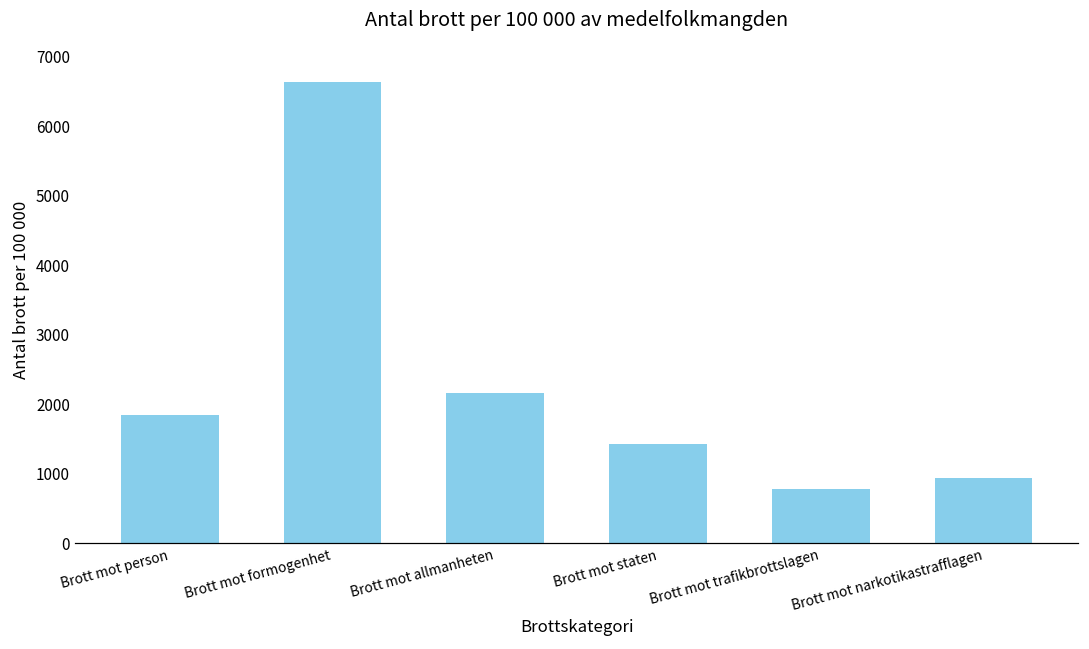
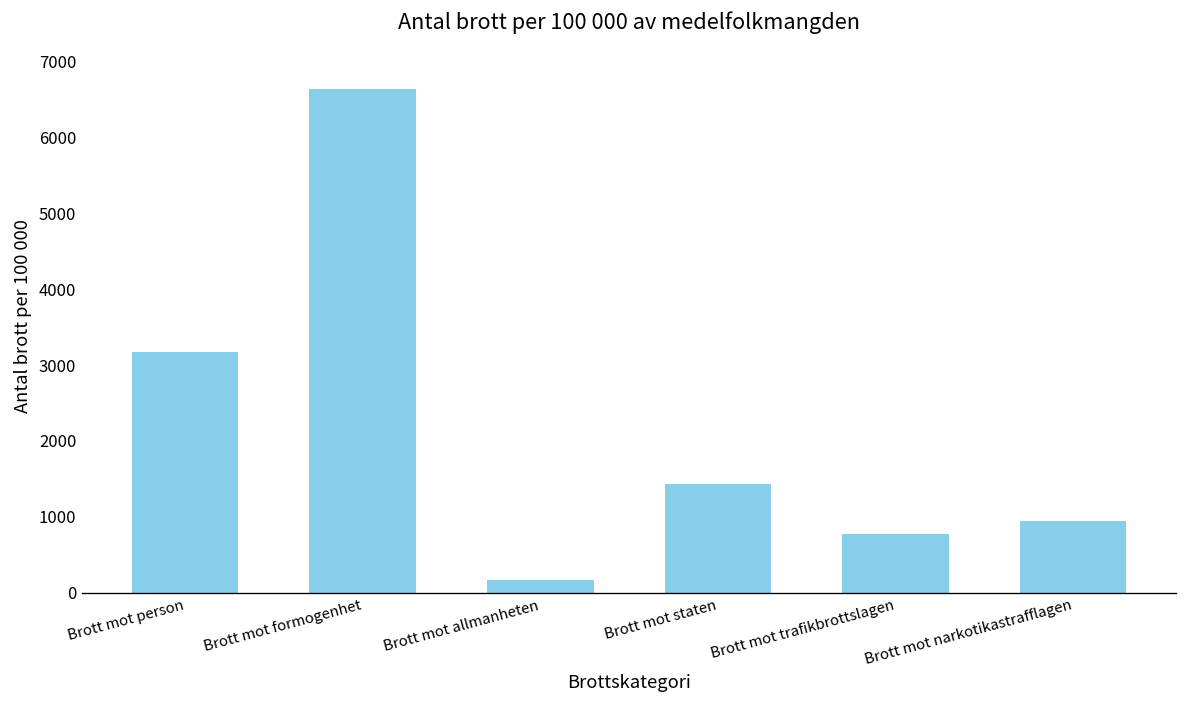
  {
-   "Brott mot person": 1900,
+   "Brott mot person": 3200,
    "Brott mot formogenhet": 6600,
-   "Brott mot allmanheten": 2200,
+   "Brott mot allmanheten": 200,
    "Brott mot staten": 1400,
    "Brott mot trafikbrottslagen": 800,
    "Brott mot narkotikastrafflagen": 900
  }
